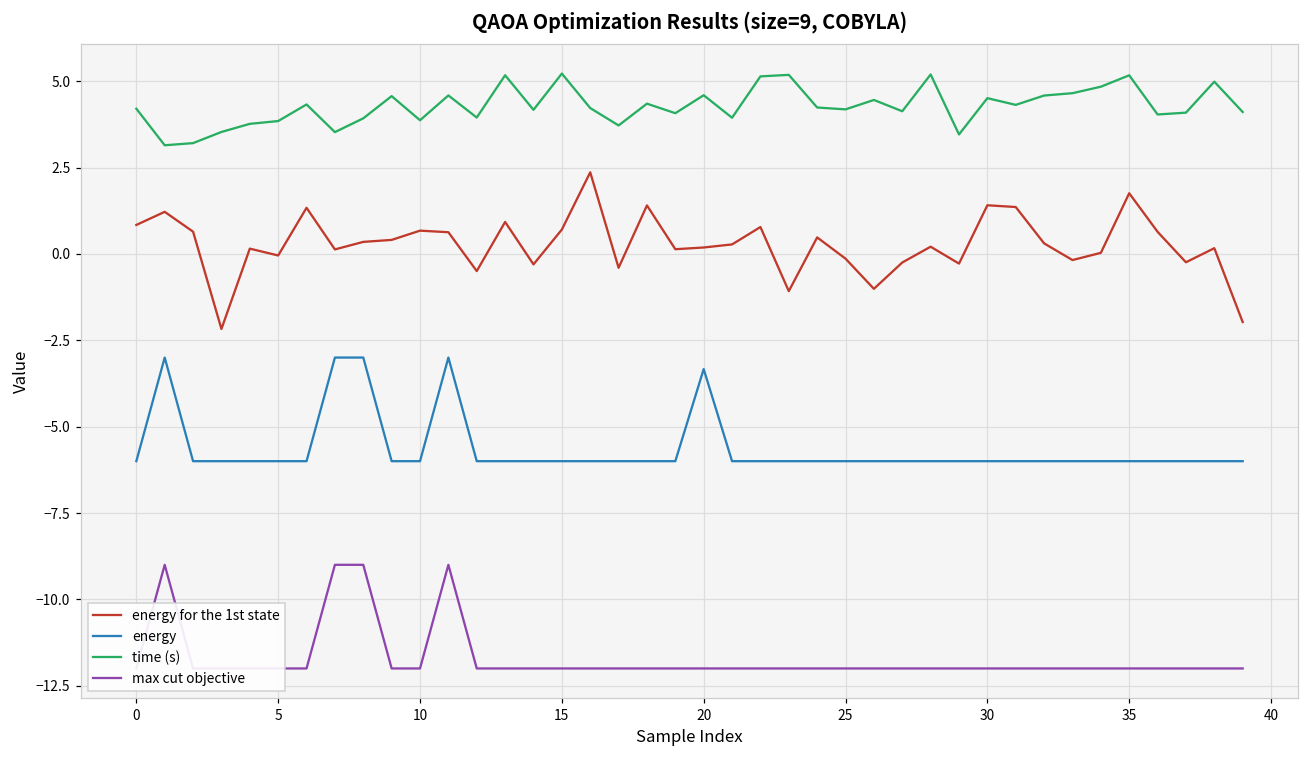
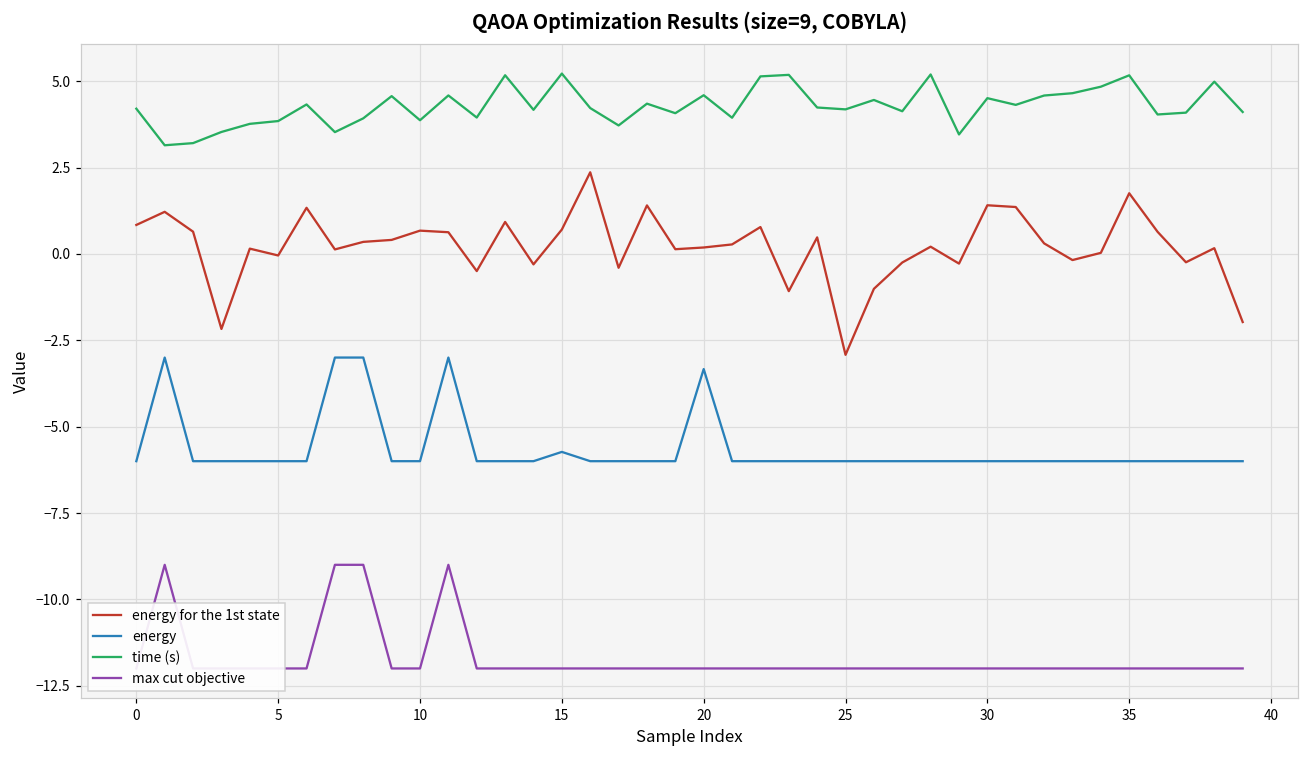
  {
    "energy for the 1st state": {
      "0": 0.8,
      "5": 0.0,
      "10": 0.7,
      "15": 0.7,
      "20": 0.2,
-     "25": -0.1,
+     "25": -2.9,
      "30": 1.4,
      "35": 1.8
    },
    "energy": {
      "0": -6.0,
      "5": -6.0,
      "10": -6.0,
-     "15": -6.0,
+     "15": -5.7,
      "20": -3.3,
      "25": -6.0,
      "30": -6.0,
      "35": -6.0
    },
    "time (s)": {
      "0": 4.2,
      "5": 3.8,
      "10": 3.9,
      "15": 5.2,
      "20": 4.6,
      "25": 4.2,
      "30": 4.5,
      "35": 5.2
    },
    "max cut objective": {
      "10": -12.0,
      "15": -12.0,
      "20": -12.0,
      "25": -12.0,
      "30": -12.0,
      "35": -12.0
    }
  }
